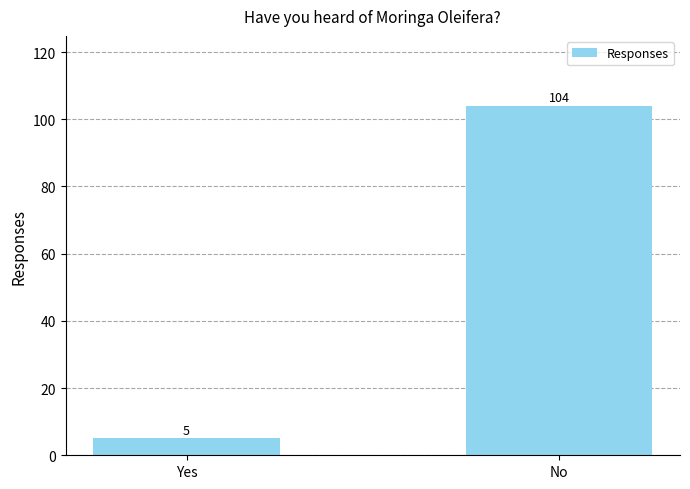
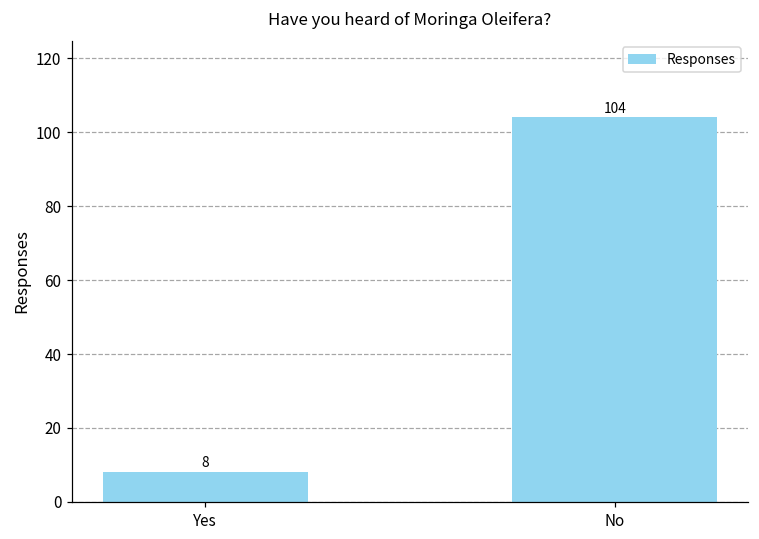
  {
-   "Yes": 5,
+   "Yes": 8,
    "No": 104
  }
